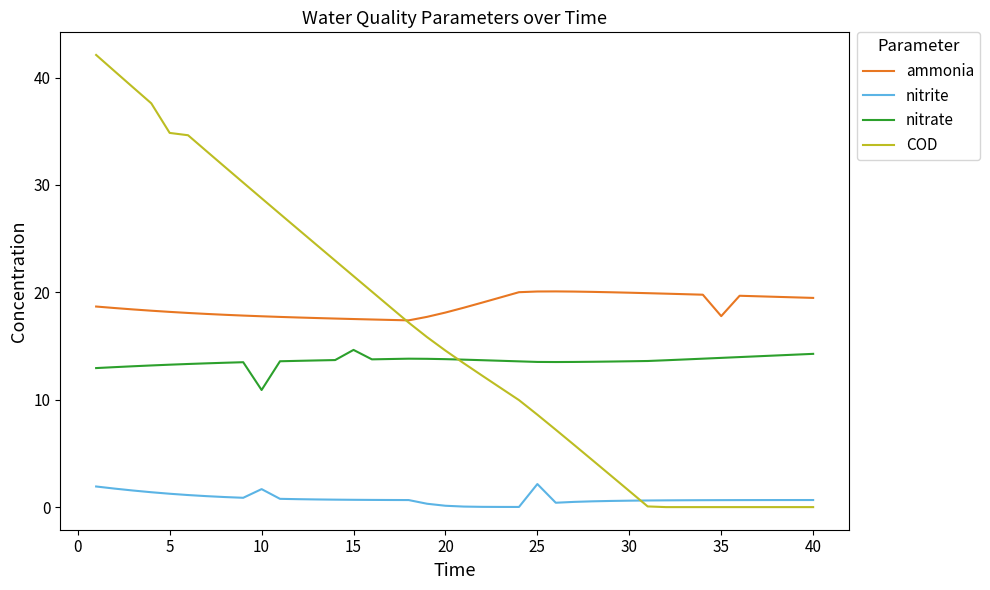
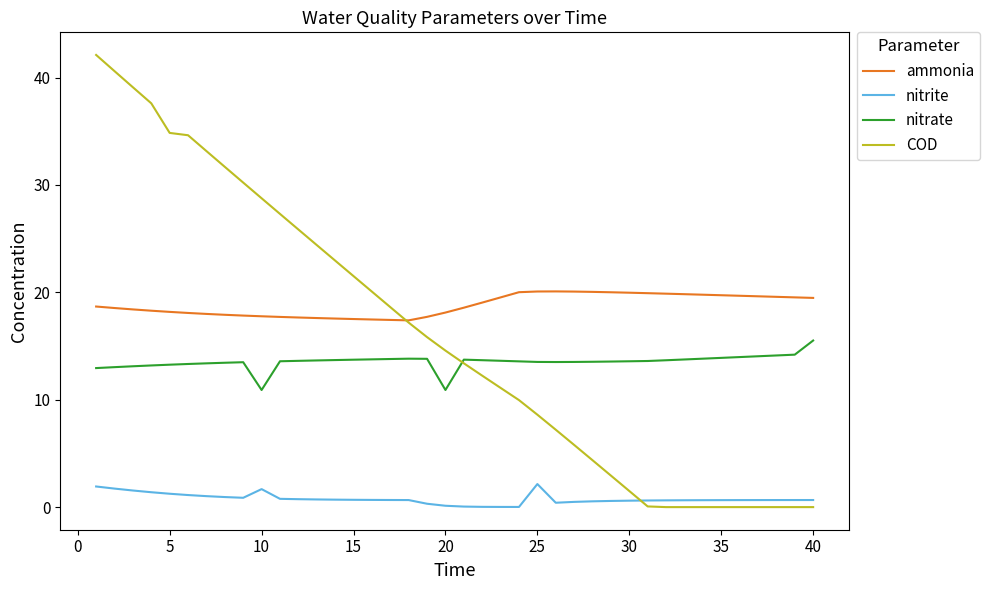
  {
    "ammonia": {
      "5": 18.2,
      "10": 17.8,
      "15": 17.5,
      "20": 18.1,
      "25": 20.1,
      "30": 20.0,
-     "35": 17.8,
+     "35": 19.7,
      "40": 19.5
    },
    "nitrite": {
      "5": 1.3,
      "10": 1.7,
      "15": 0.7,
      "20": 0.1,
      "25": 2.2,
      "30": 0.6,
      "35": 0.7,
      "40": 0.7
    },
    "nitrate": {
      "5": 13.3,
      "10": 10.9,
-     "15": 14.6,
-     "20": 13.8,
+     "15": 13.7,
+     "20": 10.9,
      "25": 13.5,
      "30": 13.6,
      "35": 13.9,
-     "40": 14.3
+     "40": 15.5
    },
    "COD": {
      "5": 34.8,
      "10": 28.8,
      "15": 21.5,
      "20": 14.6,
      "25": 8.6,
      "30": 1.5,
      "35": 0.0,
      "40": 0.0
    }
  }
